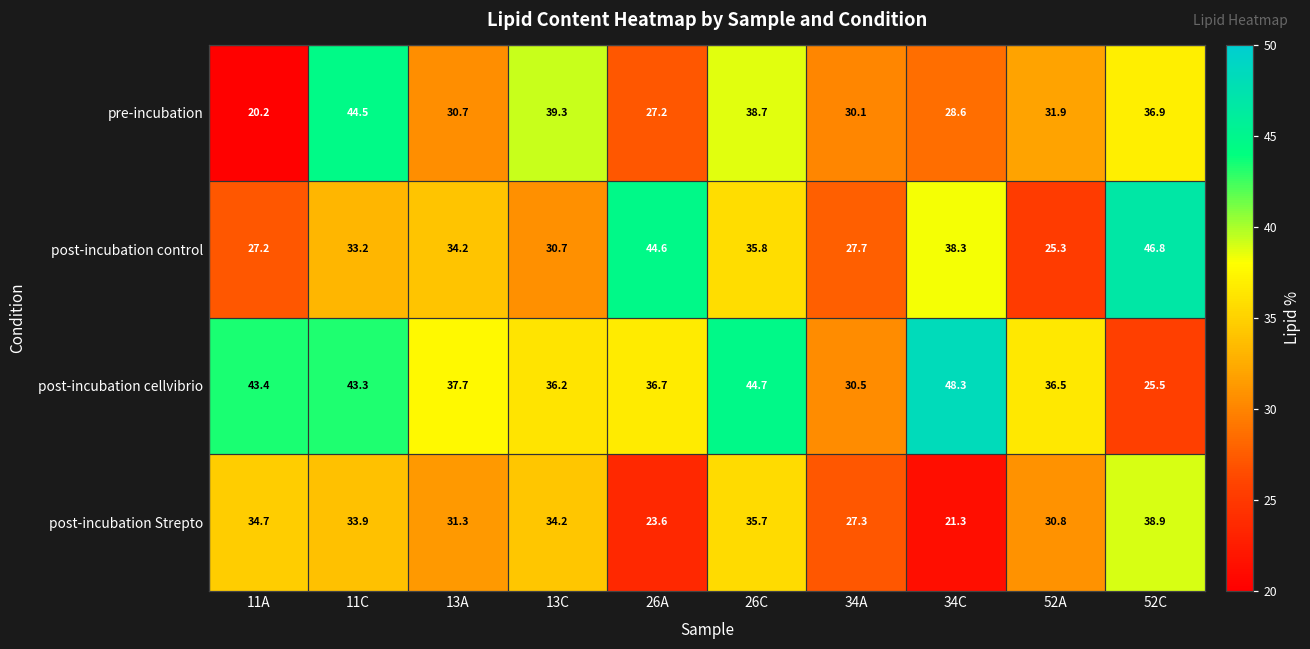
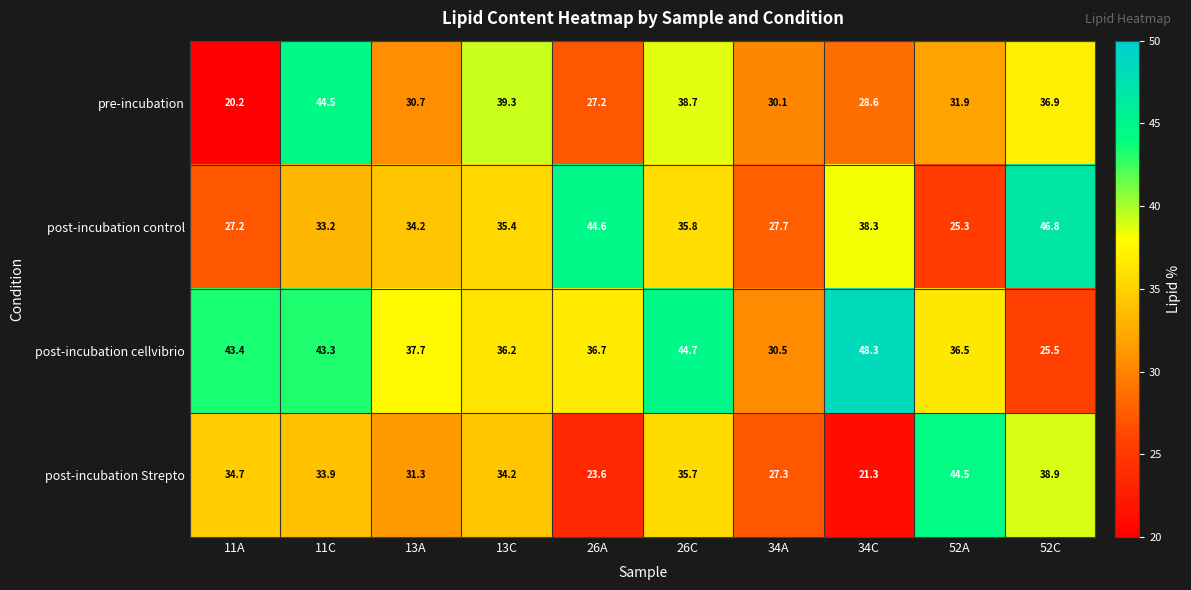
  {
    "pre-incubation": {
      "11A": 20.2,
      "11C": 44.5,
      "13A": 30.7,
      "13C": 39.3,
      "26A": 27.2,
      "26C": 38.7,
      "34A": 30.1,
      "34C": 28.6,
      "52A": 31.9,
      "52C": 36.9
    },
    "post-incubation control": {
      "11A": 27.2,
      "11C": 33.2,
      "13A": 34.2,
-     "13C": 30.7,
+     "13C": 35.4,
      "26A": 44.6,
      "26C": 35.8,
      "34A": 27.7,
      "34C": 38.3,
      "52A": 25.3,
      "52C": 46.8
    },
    "post-incubation cellvibrio": {
      "11A": 43.4,
      "11C": 43.3,
      "13A": 37.7,
      "13C": 36.2,
      "26A": 36.7,
      "26C": 44.7,
      "34A": 30.5,
      "34C": 48.3,
      "52A": 36.5,
      "52C": 25.5
    },
    "post-incubation Strepto": {
      "11A": 34.7,
      "11C": 33.9,
      "13A": 31.3,
      "13C": 34.2,
      "26A": 23.6,
      "26C": 35.7,
      "34A": 27.3,
      "34C": 21.3,
-     "52A": 30.8,
+     "52A": 44.5,
      "52C": 38.9
    }
  }
